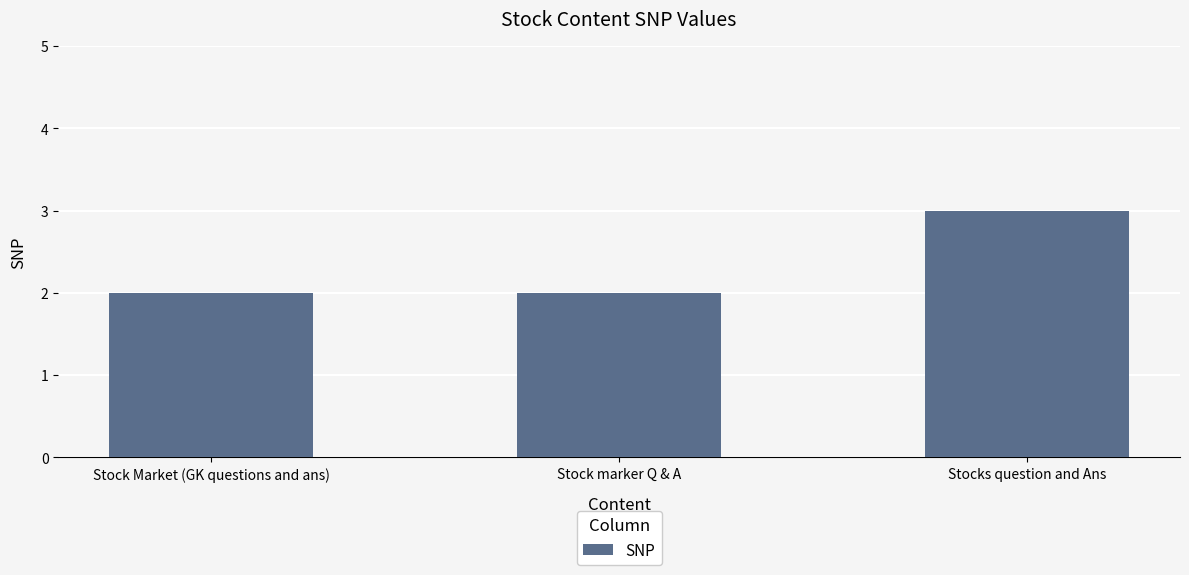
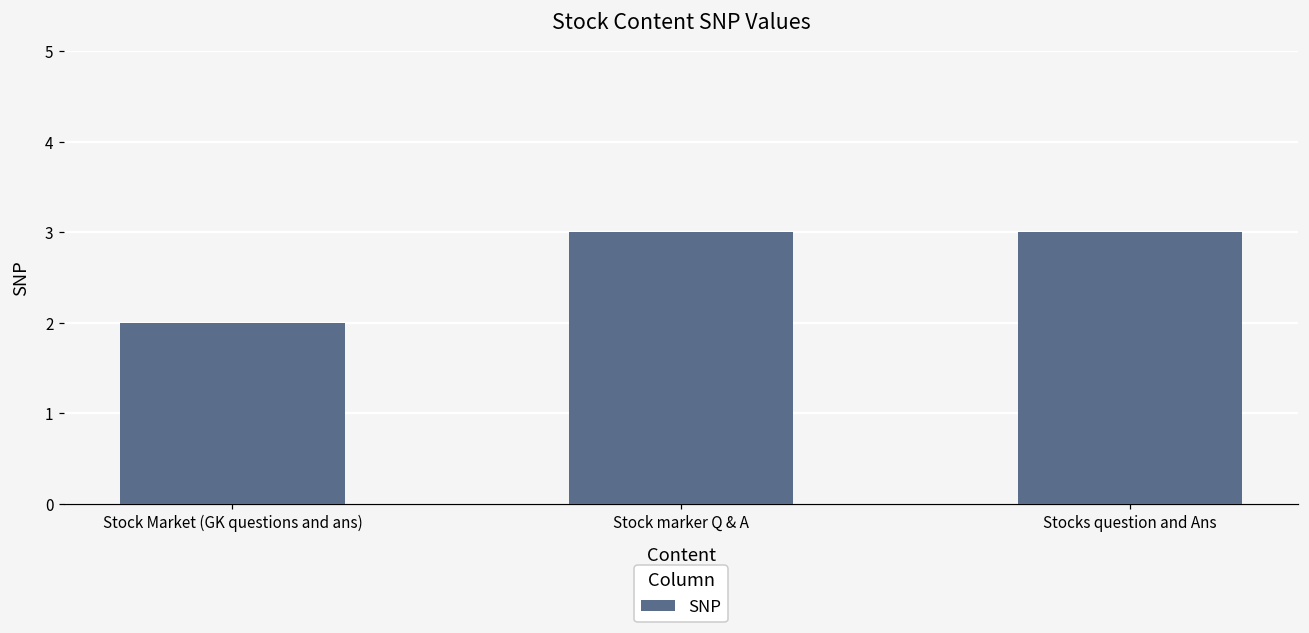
  {
    "Stock Market (GK questions and ans)": 2,
-   "Stock marker Q & A": 2,
+   "Stock marker Q & A": 3,
    "Stocks question and Ans": 3
  }
